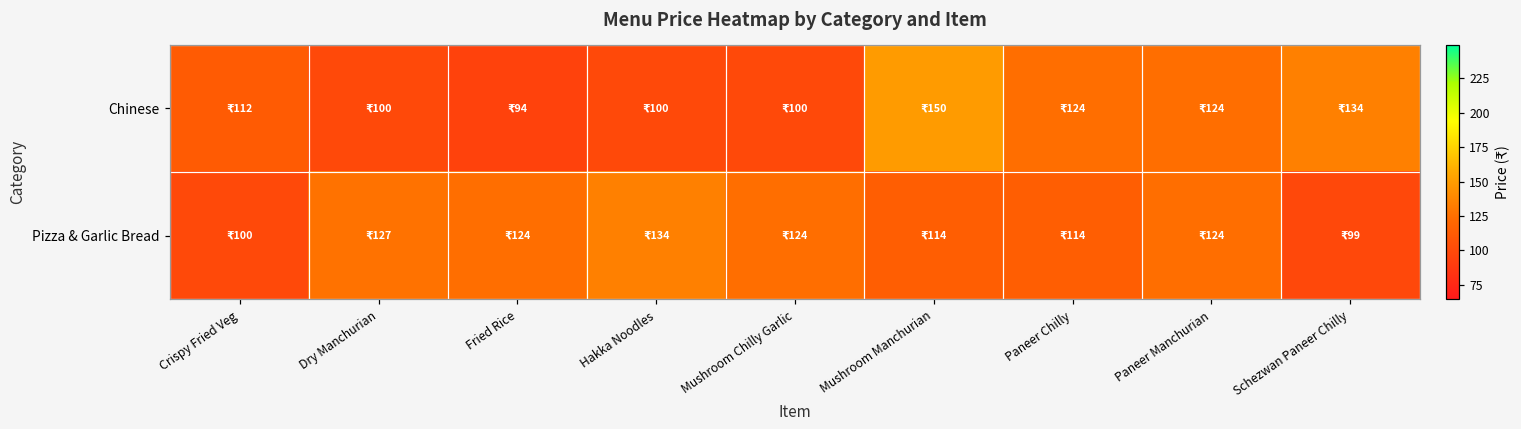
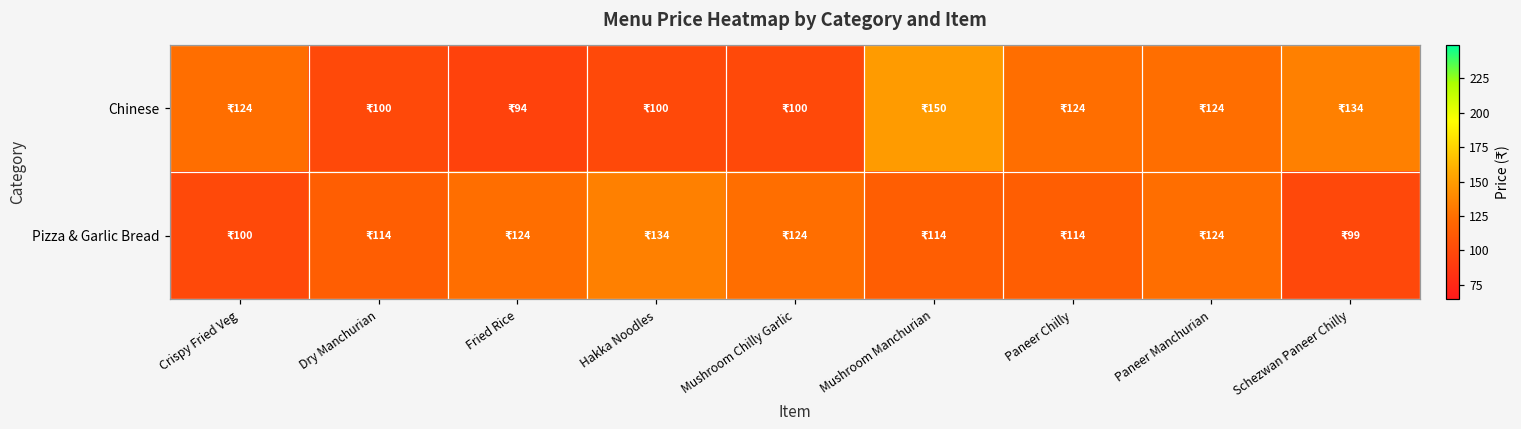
  {
    "Chinese": {
-     "Crispy Fried Veg": 112,
+     "Crispy Fried Veg": 124,
      "Dry Manchurian": 100,
      "Fried Rice": 94,
      "Hakka Noodles": 100,
      "Mushroom Chilly Garlic": 100,
      "Mushroom Manchurian": 150,
      "Paneer Chilly": 124,
      "Paneer Manchurian": 124,
      "Schezwan Paneer Chilly": 134
    },
    "Pizza & Garlic Bread": {
      "Crispy Fried Veg": 100,
-     "Dry Manchurian": 127,
+     "Dry Manchurian": 114,
      "Fried Rice": 124,
      "Hakka Noodles": 134,
      "Mushroom Chilly Garlic": 124,
      "Mushroom Manchurian": 114,
      "Paneer Chilly": 114,
      "Paneer Manchurian": 124,
      "Schezwan Paneer Chilly": 99
    }
  }
